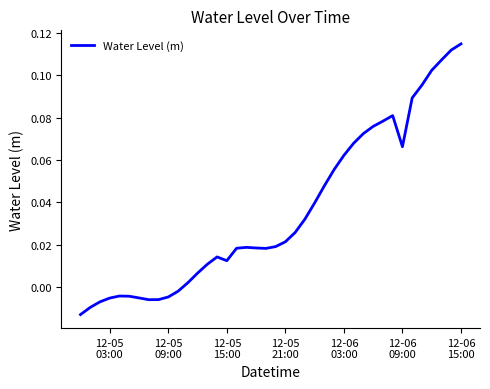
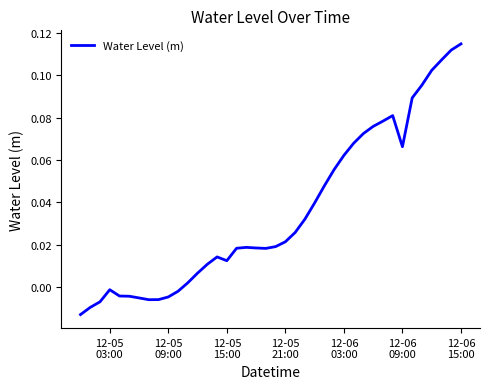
  {
-   "12-05 03:00": -0.005,
+   "12-05 03:00": -0.001,
    "12-05 09:00": -0.005,
    "12-05 15:00": 0.012,
    "12-05 21:00": 0.021,
    "12-06 03:00": 0.062,
    "12-06 09:00": 0.066,
    "12-06 15:00": 0.115
  }
